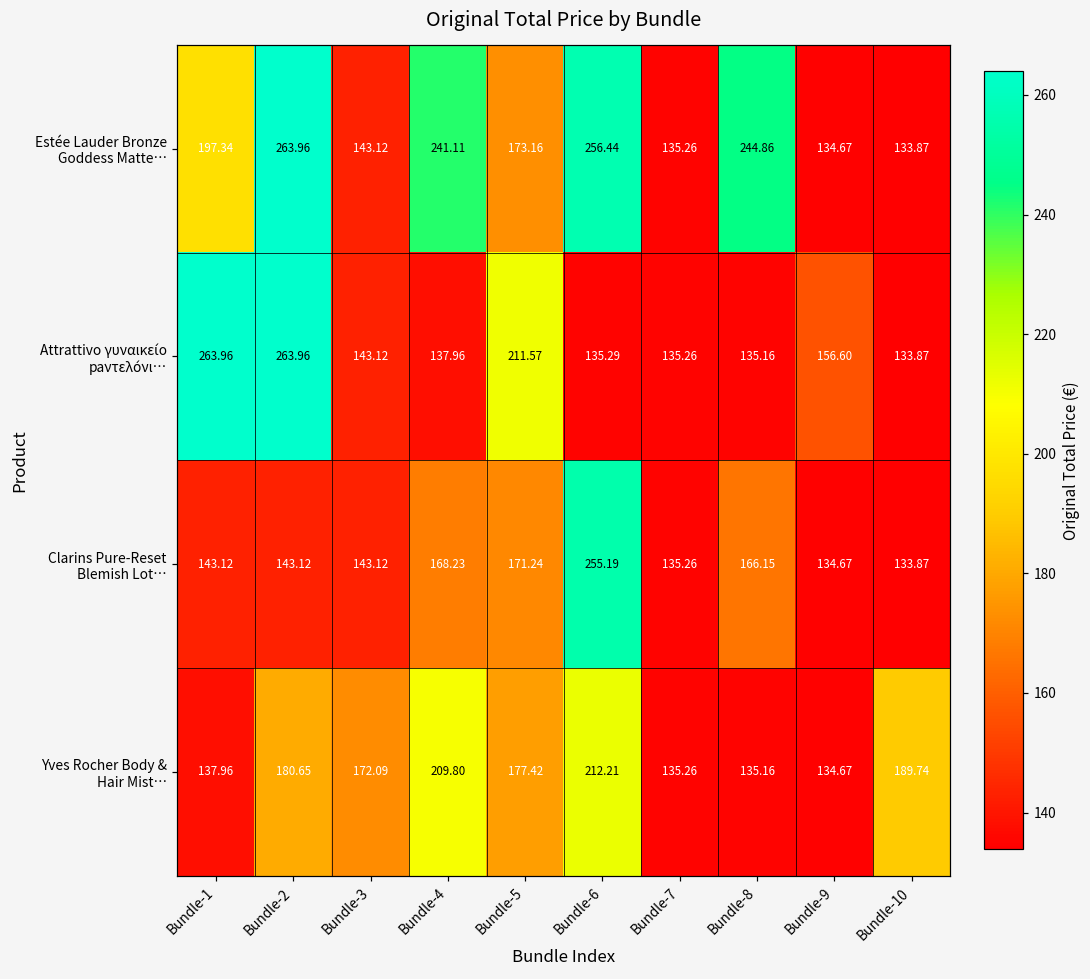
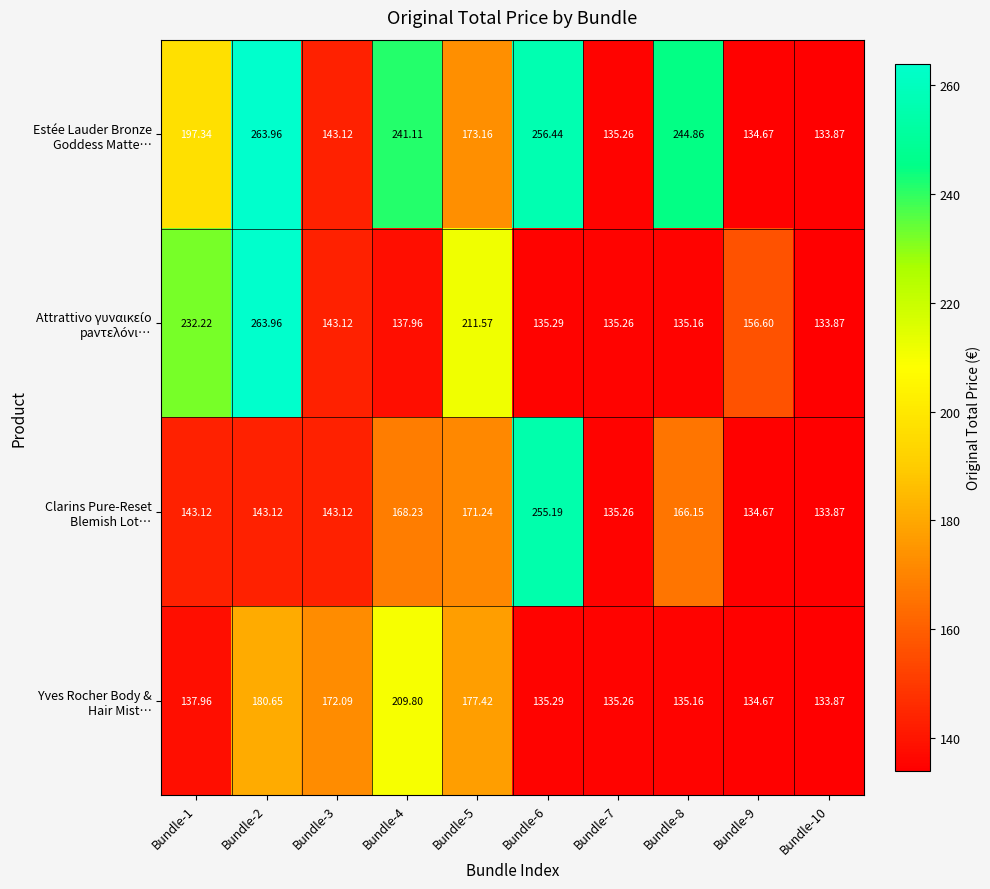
  {
    "Estée Lauder Bronze Goddess Matte…": {
      "Bundle-1": 197.34,
      "Bundle-2": 263.96,
      "Bundle-3": 143.12,
      "Bundle-4": 241.11,
      "Bundle-5": 173.16,
      "Bundle-6": 256.44,
      "Bundle-7": 135.26,
      "Bundle-8": 244.86,
      "Bundle-9": 134.67,
      "Bundle-10": 133.87
    },
    "Attrattivo γυναικείο paντελόνι…": {
-     "Bundle-1": 263.96,
+     "Bundle-1": 232.22,
      "Bundle-2": 263.96,
      "Bundle-3": 143.12,
      "Bundle-4": 137.96,
      "Bundle-5": 211.57,
      "Bundle-6": 135.29,
      "Bundle-7": 135.26,
      "Bundle-8": 135.16,
      "Bundle-9": 156.60,
      "Bundle-10": 133.87
    },
    "Clarins Pure-Reset Blemish Lot…": {
      "Bundle-1": 143.12,
      "Bundle-2": 143.12,
      "Bundle-3": 143.12,
      "Bundle-4": 168.23,
      "Bundle-5": 171.24,
      "Bundle-6": 255.19,
      "Bundle-7": 135.26,
      "Bundle-8": 166.15,
      "Bundle-9": 134.67,
      "Bundle-10": 133.87
    },
    "Yves Rocher Body & Hair Mist…": {
      "Bundle-1": 137.96,
      "Bundle-2": 180.65,
      "Bundle-3": 172.09,
      "Bundle-4": 209.80,
      "Bundle-5": 177.42,
-     "Bundle-6": 212.21,
+     "Bundle-6": 135.29,
      "Bundle-7": 135.26,
      "Bundle-8": 135.16,
      "Bundle-9": 134.67,
-     "Bundle-10": 189.74
+     "Bundle-10": 133.87
    }
  }
